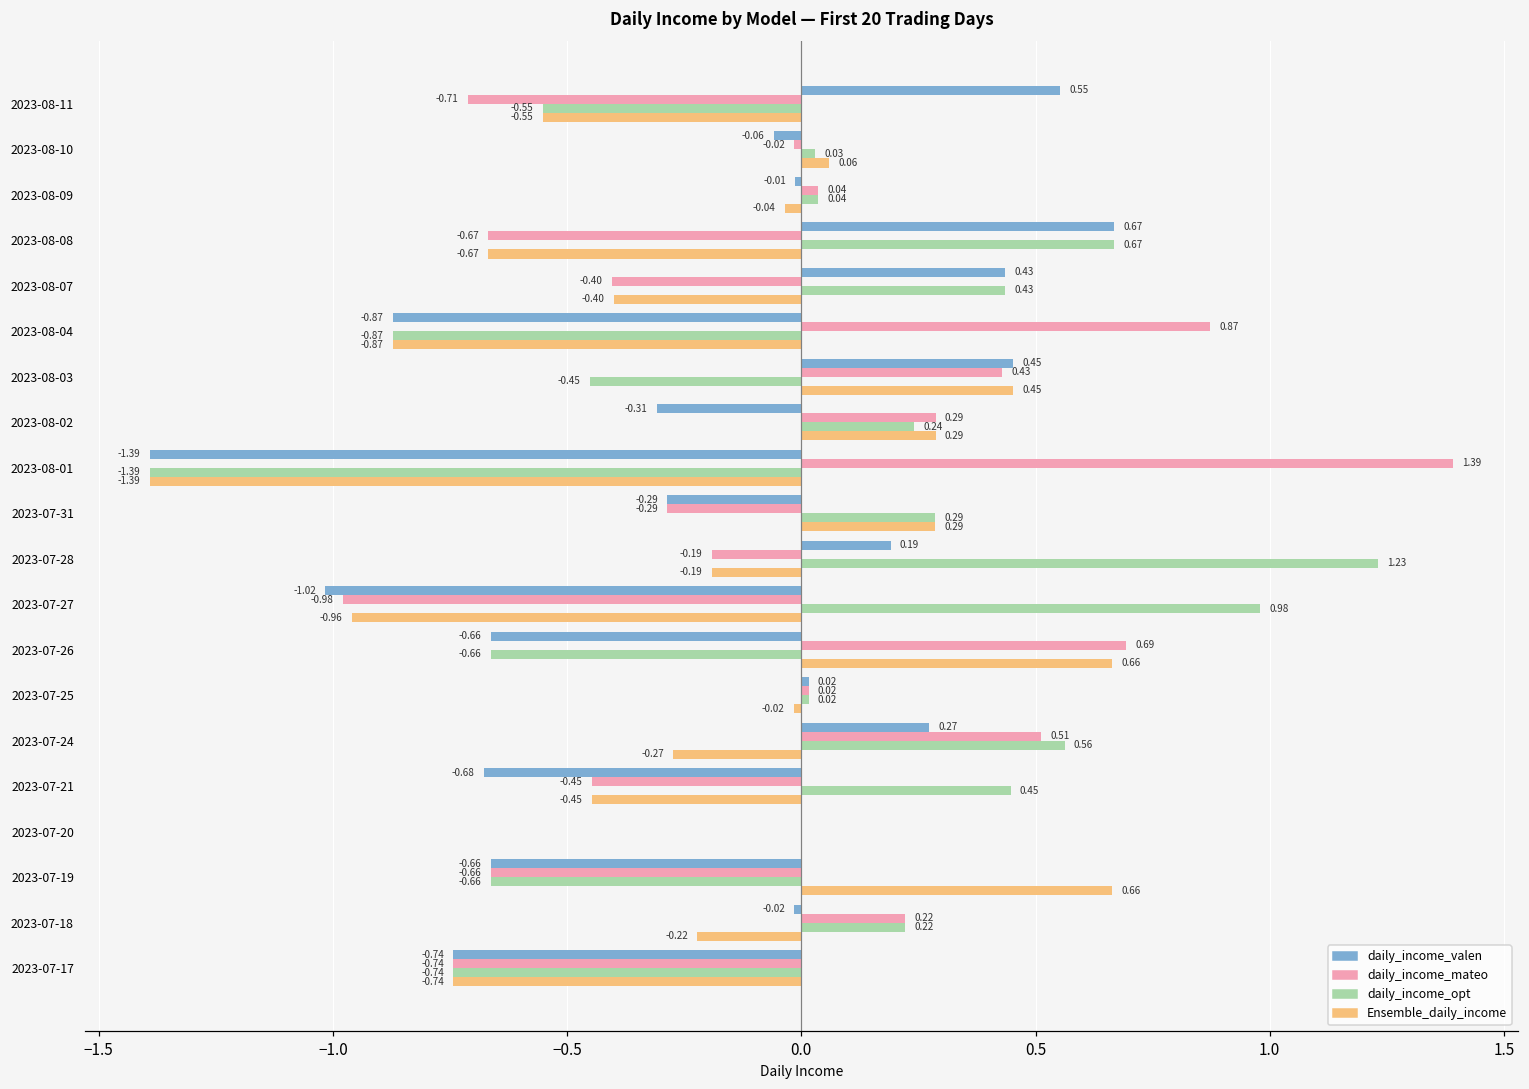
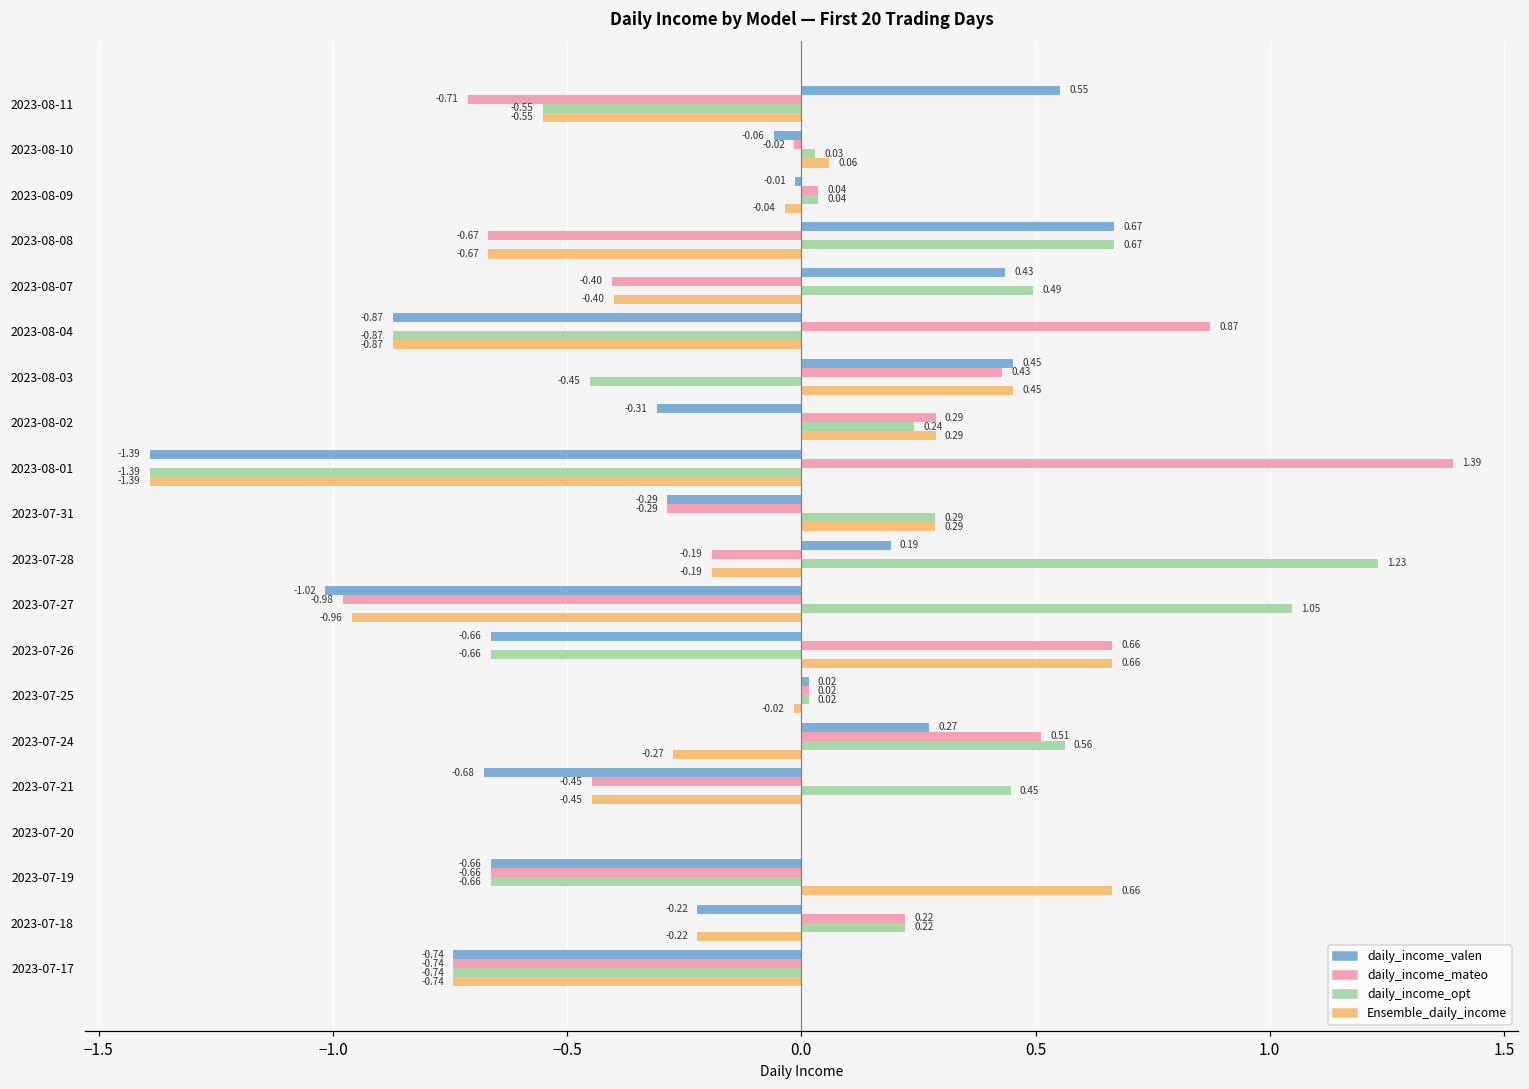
  {
    "daily_income_valen": {
      "2023-08-11": 0.55,
      "2023-08-10": -0.06,
      "2023-08-09": -0.01,
      "2023-08-08": 0.67,
      "2023-08-07": 0.43,
      "2023-08-04": -0.87,
      "2023-08-03": 0.45,
      "2023-08-02": -0.31,
      "2023-08-01": -1.39,
      "2023-07-31": -0.29,
      "2023-07-28": 0.19,
      "2023-07-27": -1.02,
      "2023-07-26": -0.66,
      "2023-07-25": 0.02,
      "2023-07-24": 0.27,
      "2023-07-21": -0.68,
      "2023-07-19": -0.66,
-     "2023-07-18": -0.02,
+     "2023-07-18": -0.22,
      "2023-07-17": -0.74
    },
    "daily_income_mateo": {
      "2023-08-11": -0.71,
      "2023-08-10": -0.02,
      "2023-08-09": 0.04,
      "2023-08-08": -0.67,
      "2023-08-07": -0.40,
      "2023-08-04": 0.87,
      "2023-08-03": 0.43,
      "2023-08-02": 0.29,
      "2023-08-01": 1.39,
      "2023-07-31": -0.29,
      "2023-07-28": -0.19,
      "2023-07-27": -0.98,
-     "2023-07-26": 0.69,
+     "2023-07-26": 0.66,
      "2023-07-25": 0.02,
      "2023-07-24": 0.51,
      "2023-07-21": -0.45,
      "2023-07-19": -0.66,
      "2023-07-18": 0.22,
      "2023-07-17": -0.74
    },
    "daily_income_opt": {
      "2023-08-11": -0.55,
      "2023-08-10": 0.03,
      "2023-08-09": 0.04,
      "2023-08-08": 0.67,
-     "2023-08-07": 0.43,
+     "2023-08-07": 0.49,
      "2023-08-04": -0.87,
      "2023-08-03": -0.45,
      "2023-08-02": 0.24,
      "2023-08-01": -1.39,
      "2023-07-31": 0.29,
      "2023-07-28": 1.23,
-     "2023-07-27": 0.98,
+     "2023-07-27": 1.05,
      "2023-07-26": -0.66,
      "2023-07-25": 0.02,
      "2023-07-24": 0.56,
      "2023-07-21": 0.45,
      "2023-07-19": -0.66,
      "2023-07-18": 0.22,
      "2023-07-17": -0.74
    },
    "Ensemble_daily_income": {
      "2023-08-11": -0.55,
      "2023-08-10": 0.06,
      "2023-08-09": -0.04,
      "2023-08-08": -0.67,
      "2023-08-07": -0.40,
      "2023-08-04": -0.87,
      "2023-08-03": 0.45,
      "2023-08-02": 0.29,
      "2023-08-01": -1.39,
      "2023-07-31": 0.29,
      "2023-07-28": -0.19,
      "2023-07-27": -0.96,
      "2023-07-26": 0.66,
      "2023-07-25": -0.02,
      "2023-07-24": -0.27,
      "2023-07-21": -0.45,
      "2023-07-19": 0.66,
      "2023-07-18": -0.22,
      "2023-07-17": -0.74
    }
  }
